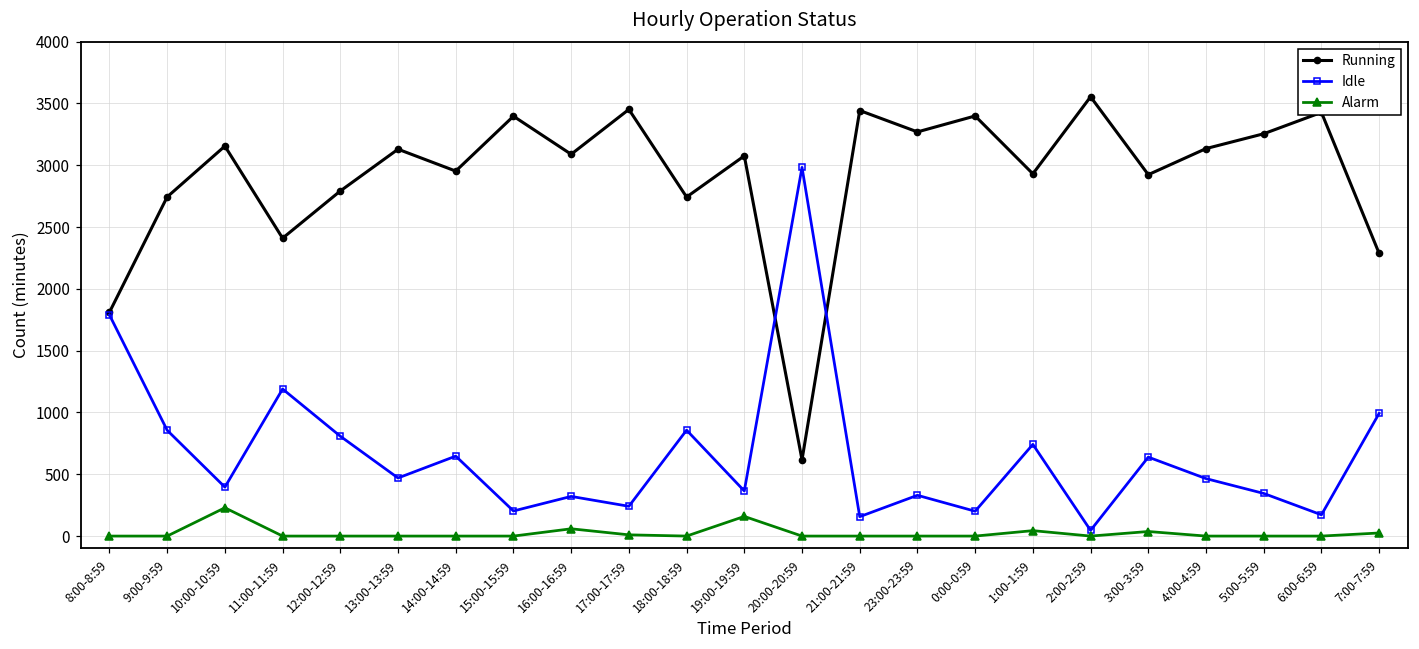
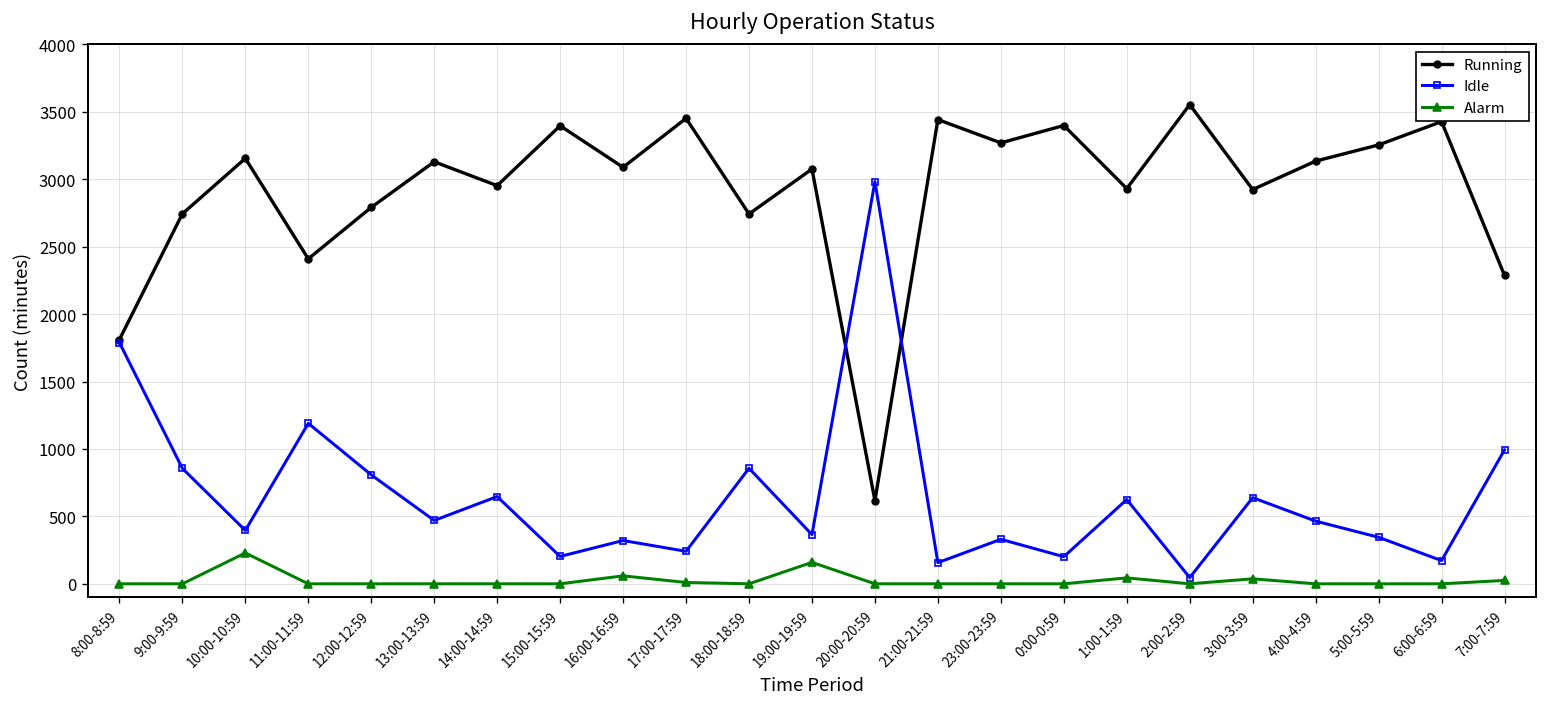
  {
    "Running": {
      "9:00-9:59": 2740,
      "10:00-10:59": 3160,
      "11:00-11:59": 2410,
      "12:00-12:59": 2790,
      "13:00-13:59": 3130,
      "14:00-14:59": 2950,
      "15:00-15:59": 3400,
      "16:00-16:59": 3090,
      "17:00-17:59": 3450,
      "18:00-18:59": 2740,
      "19:00-19:59": 3080,
      "20:00-20:59": 620,
      "21:00-21:59": 3440,
      "23:00-23:59": 3270,
      "0:00-0:59": 3400,
      "1:00-1:59": 2930,
      "2:00-2:59": 3550,
      "3:00-3:59": 2920,
      "4:00-4:59": 3140,
      "5:00-5:59": 3260,
      "7:00-7:59": 2290
    },
    "Idle": {
      "9:00-9:59": 860,
      "10:00-10:59": 400,
      "11:00-11:59": 1190,
      "12:00-12:59": 810,
      "13:00-13:59": 470,
      "14:00-14:59": 650,
      "15:00-15:59": 200,
      "16:00-16:59": 320,
      "17:00-17:59": 240,
      "18:00-18:59": 860,
      "19:00-19:59": 370,
      "20:00-20:59": 2980,
      "21:00-21:59": 160,
      "23:00-23:59": 330,
      "0:00-0:59": 200,
-     "1:00-1:59": 740,
+     "1:00-1:59": 630,
      "2:00-2:59": 50,
      "3:00-3:59": 640,
      "4:00-4:59": 470,
      "5:00-5:59": 350,
      "6:00-6:59": 170,
      "7:00-7:59": 990
    },
    "Alarm": {
      "8:00-8:59": 0,
      "9:00-9:59": 0,
      "10:00-10:59": 230,
      "11:00-11:59": 0,
      "12:00-12:59": 0,
      "13:00-13:59": 0,
      "14:00-14:59": 0,
      "15:00-15:59": 0,
      "16:00-16:59": 60,
      "17:00-17:59": 10,
      "18:00-18:59": 0,
      "19:00-19:59": 160,
      "20:00-20:59": 0,
      "21:00-21:59": 0,
      "23:00-23:59": 0,
      "0:00-0:59": 0,
      "1:00-1:59": 40,
      "2:00-2:59": 0,
      "3:00-3:59": 40,
      "4:00-4:59": 0,
      "5:00-5:59": 0,
      "6:00-6:59": 0,
      "7:00-7:59": 30
    }
  }
